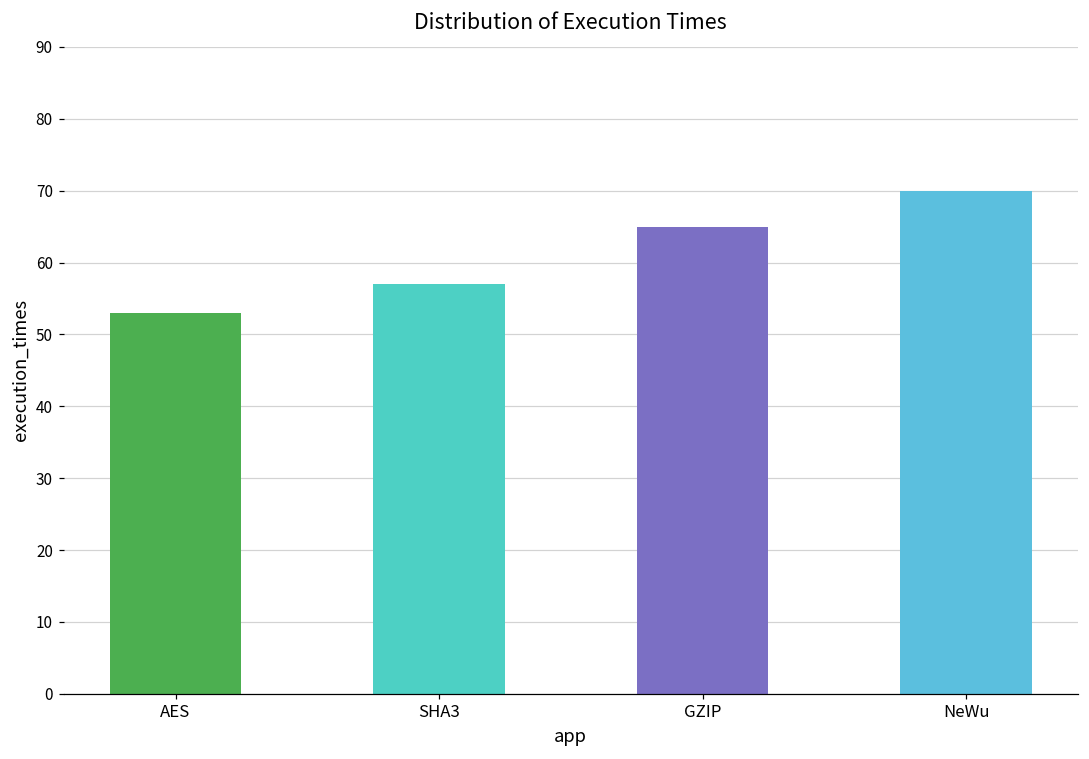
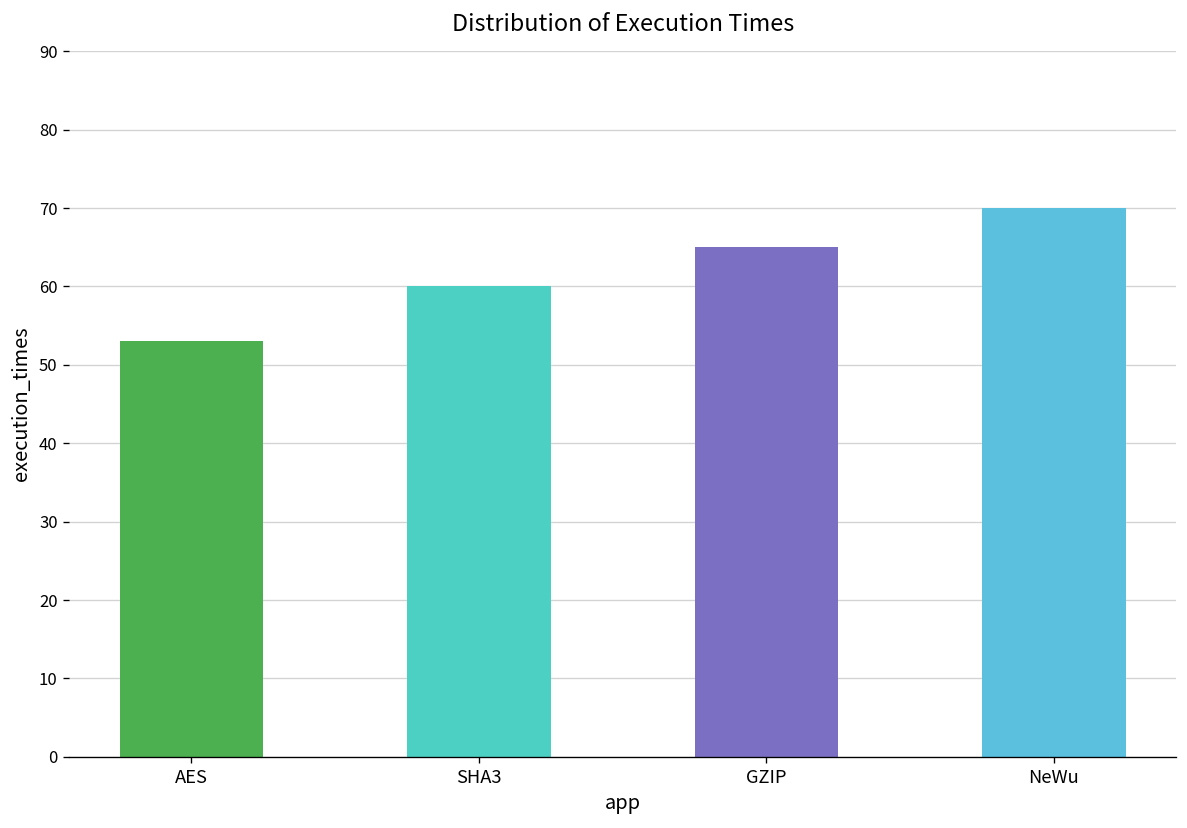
  {
    "AES": 53,
-   "SHA3": 57,
+   "SHA3": 60,
    "GZIP": 65,
    "NeWu": 70
  }
